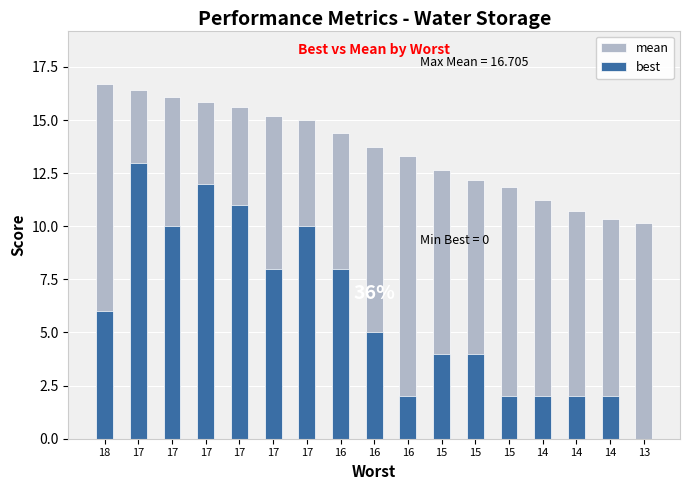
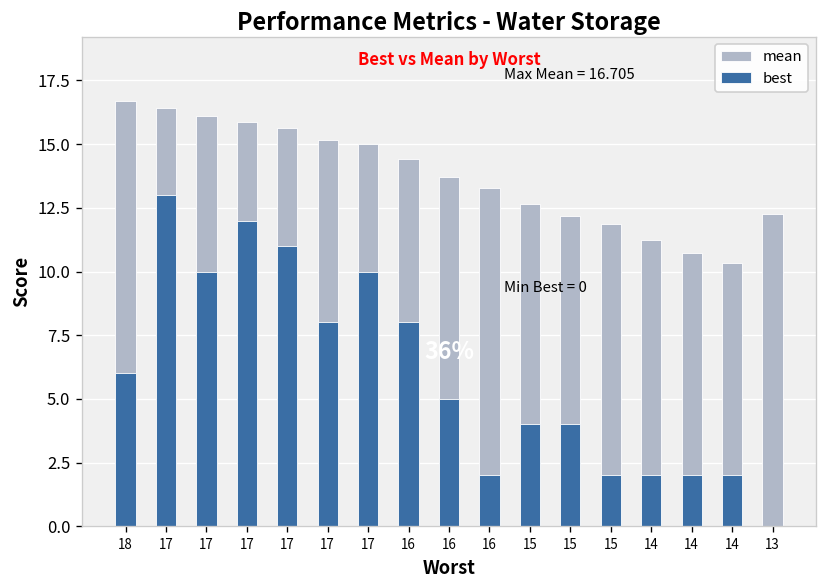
  {
    "mean": {
      "18": 16.7,
-     "13": 10.1
+     "13": 12.3
    },
    "best": {
      "13": 0.0
    }
  }
